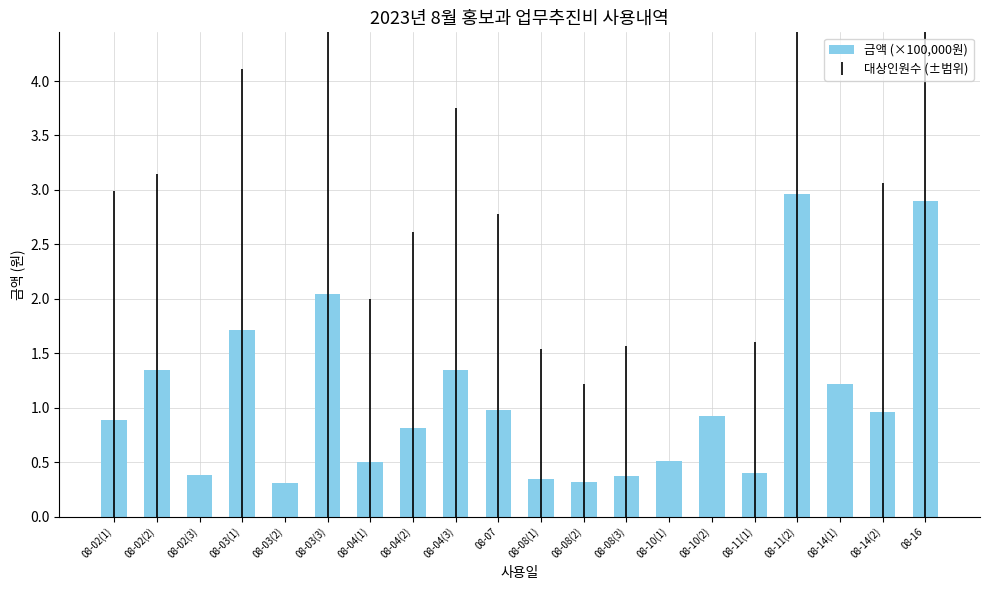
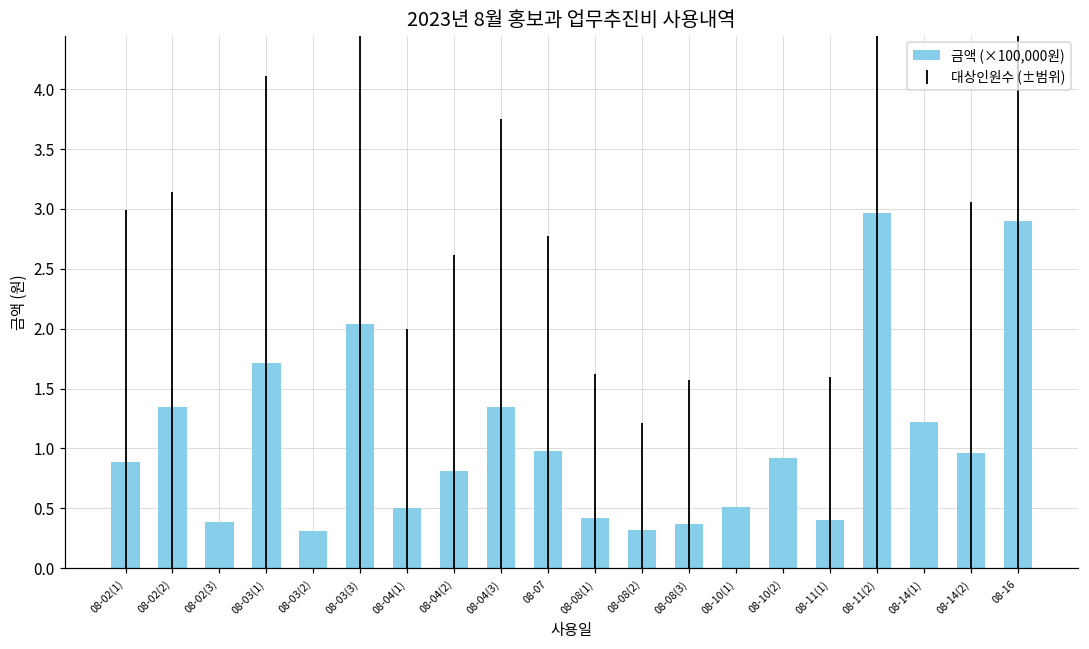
  {
    "08-02(1)": 0.89,
    "08-02(2)": 1.35,
    "08-02(3)": 0.39,
    "08-03(1)": 1.71,
    "08-03(2)": 0.31,
    "08-03(3)": 2.04,
    "08-04(1)": 0.50,
    "08-04(2)": 0.81,
    "08-04(3)": 1.35,
    "08-07": 0.97,
-   "08-08(1)": 0.34,
+   "08-08(1)": 0.42,
    "08-08(2)": 0.32,
    "08-08(3)": 0.37,
    "08-10(1)": 0.51,
    "08-10(2)": 0.92,
    "08-11(1)": 0.40,
    "08-11(2)": 2.97,
    "08-14(1)": 1.22,
    "08-14(2)": 0.96,
    "08-16": 2.90
  }
